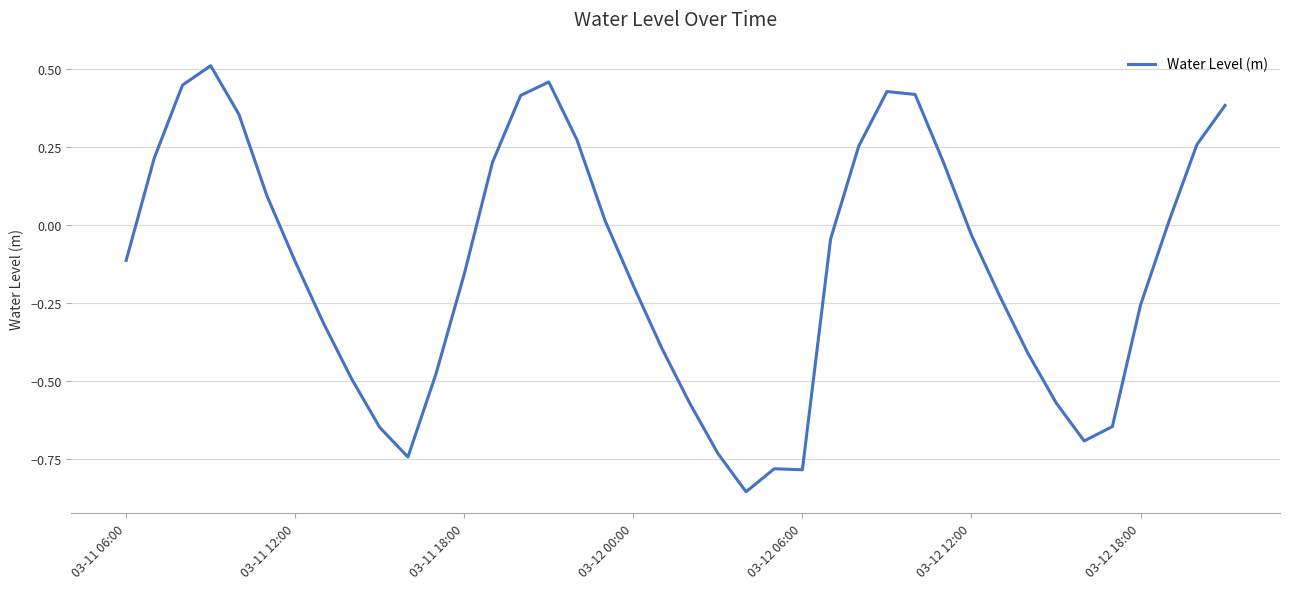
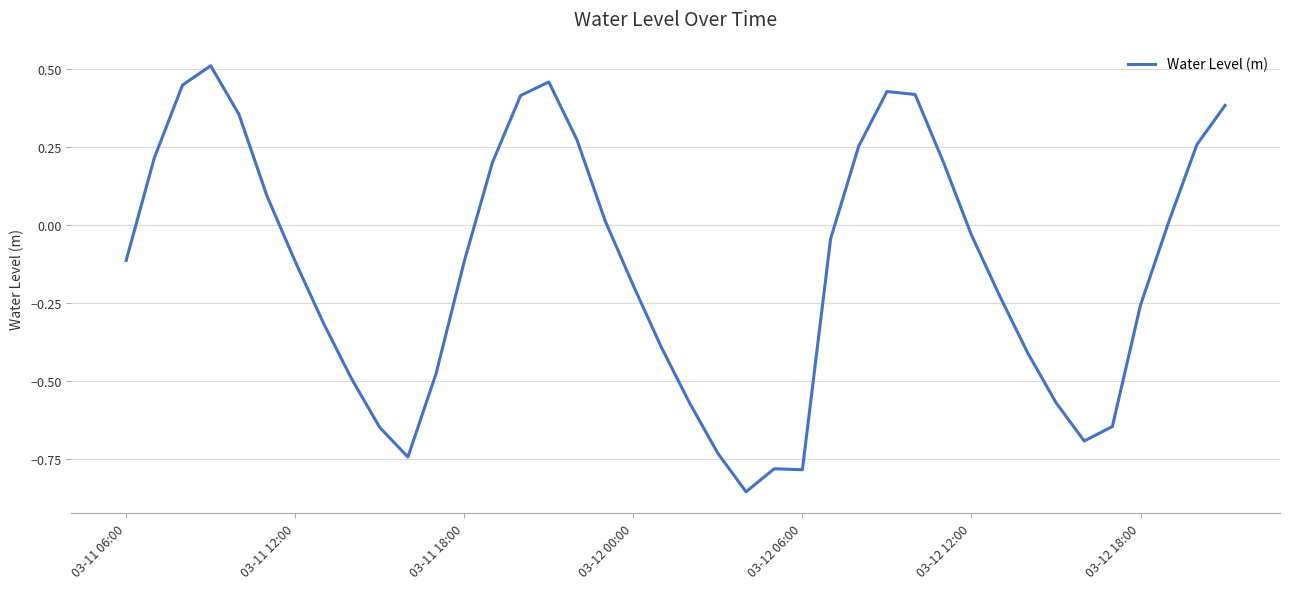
  {
    "03-11 06:00": -0.11,
    "03-11 12:00": -0.12,
-   "03-11 18:00": -0.16,
+   "03-11 18:00": -0.12,
    "03-12 00:00": -0.19,
    "03-12 06:00": -0.78,
    "03-12 12:00": -0.03,
    "03-12 18:00": -0.26
  }
